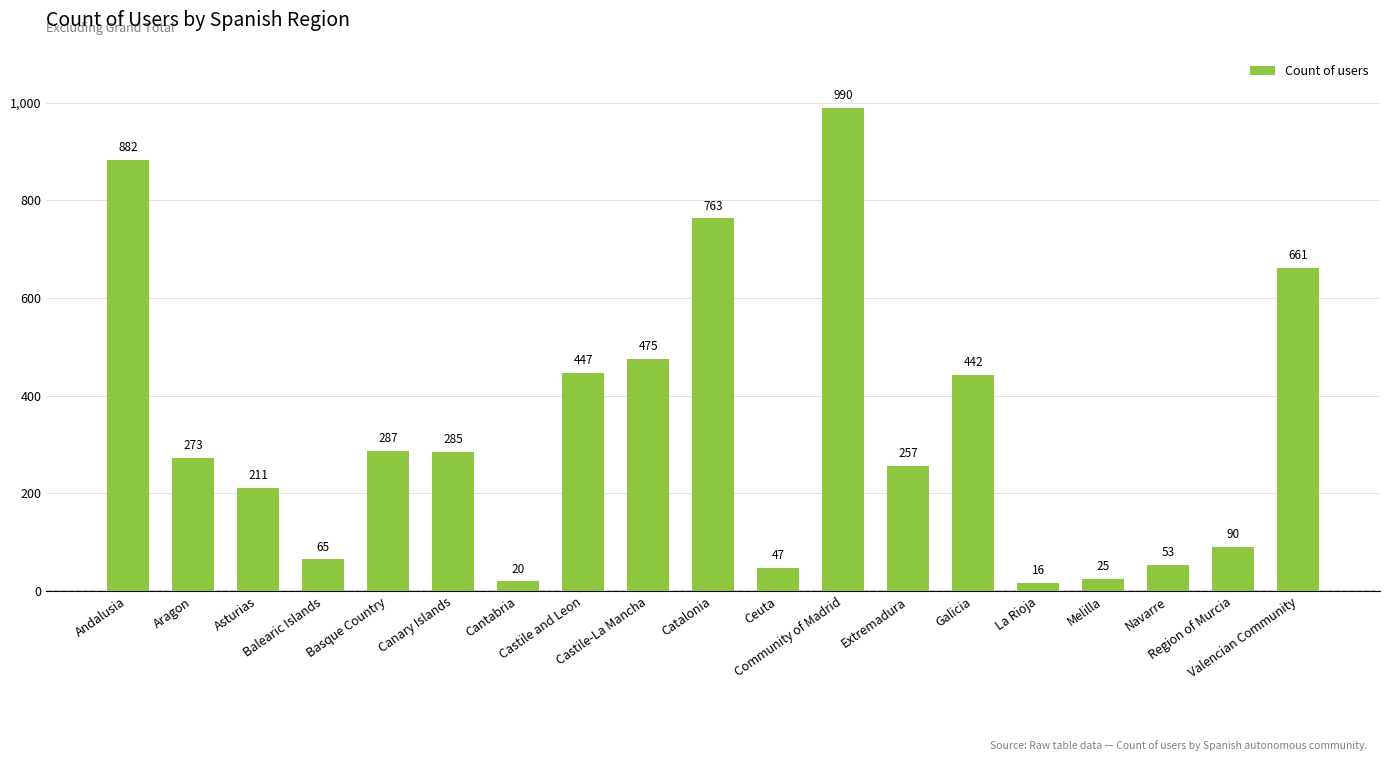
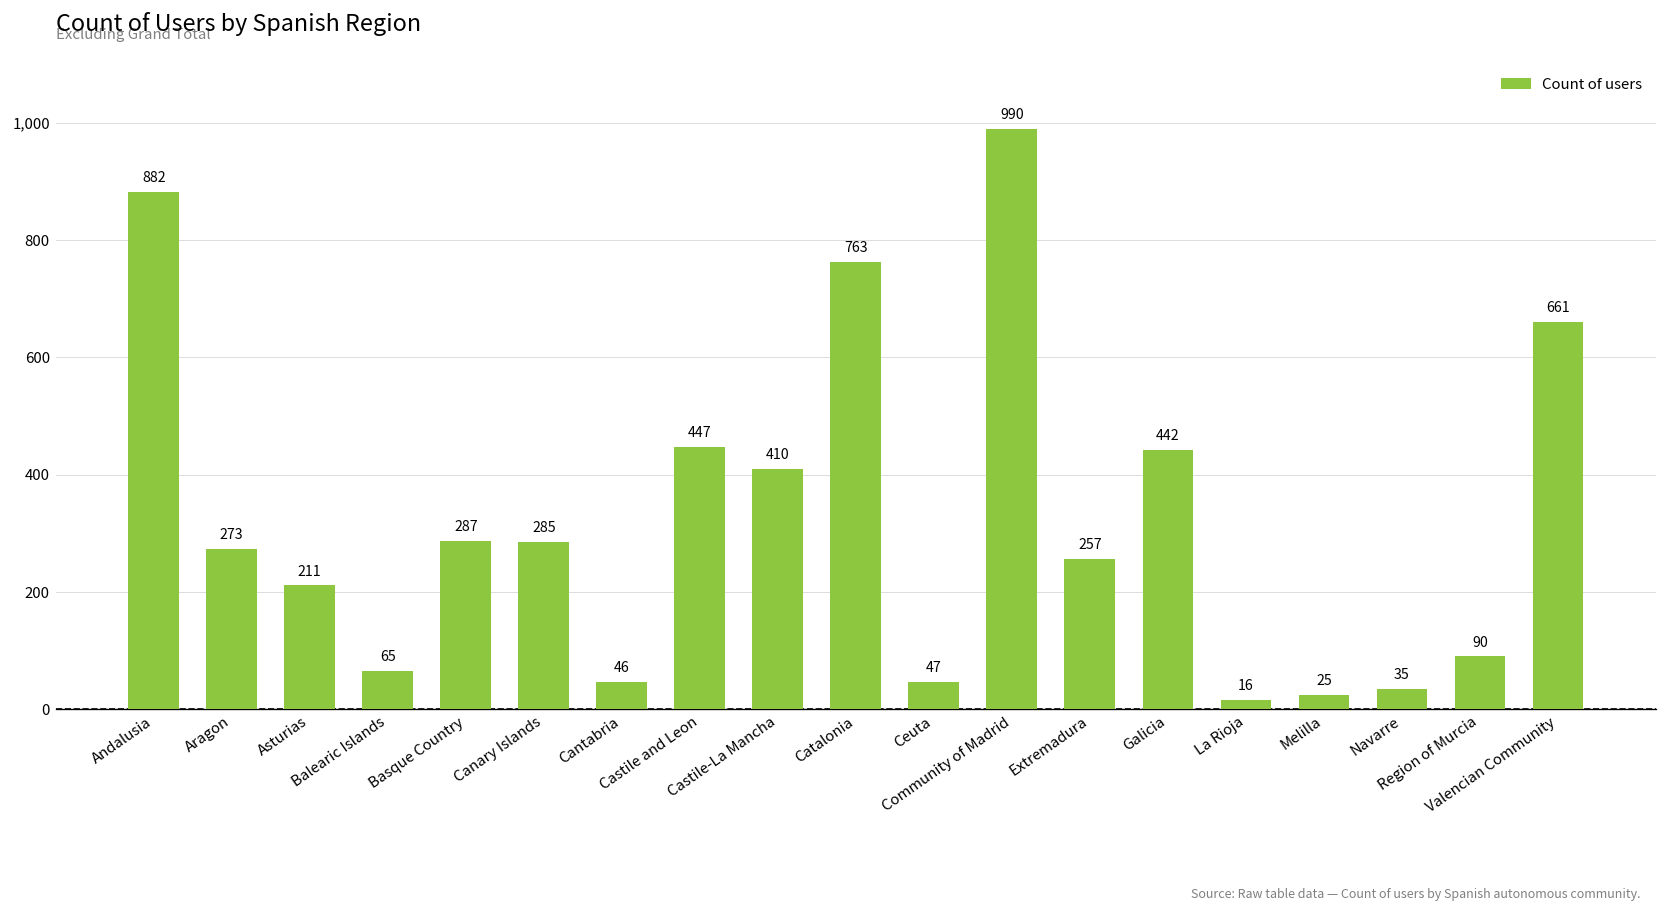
  {
    "Andalusia": 882,
    "Aragon": 273,
    "Asturias": 211,
    "Balearic Islands": 65,
    "Basque Country": 287,
    "Canary Islands": 285,
-   "Cantabria": 20,
+   "Cantabria": 46,
    "Castile and Leon": 447,
-   "Castile-La Mancha": 475,
+   "Castile-La Mancha": 410,
    "Catalonia": 763,
    "Ceuta": 47,
    "Community of Madrid": 990,
    "Extremadura": 257,
    "Galicia": 442,
    "La Rioja": 16,
    "Melilla": 25,
-   "Navarre": 53,
+   "Navarre": 35,
    "Region of Murcia": 90,
    "Valencian Community": 661
  }
